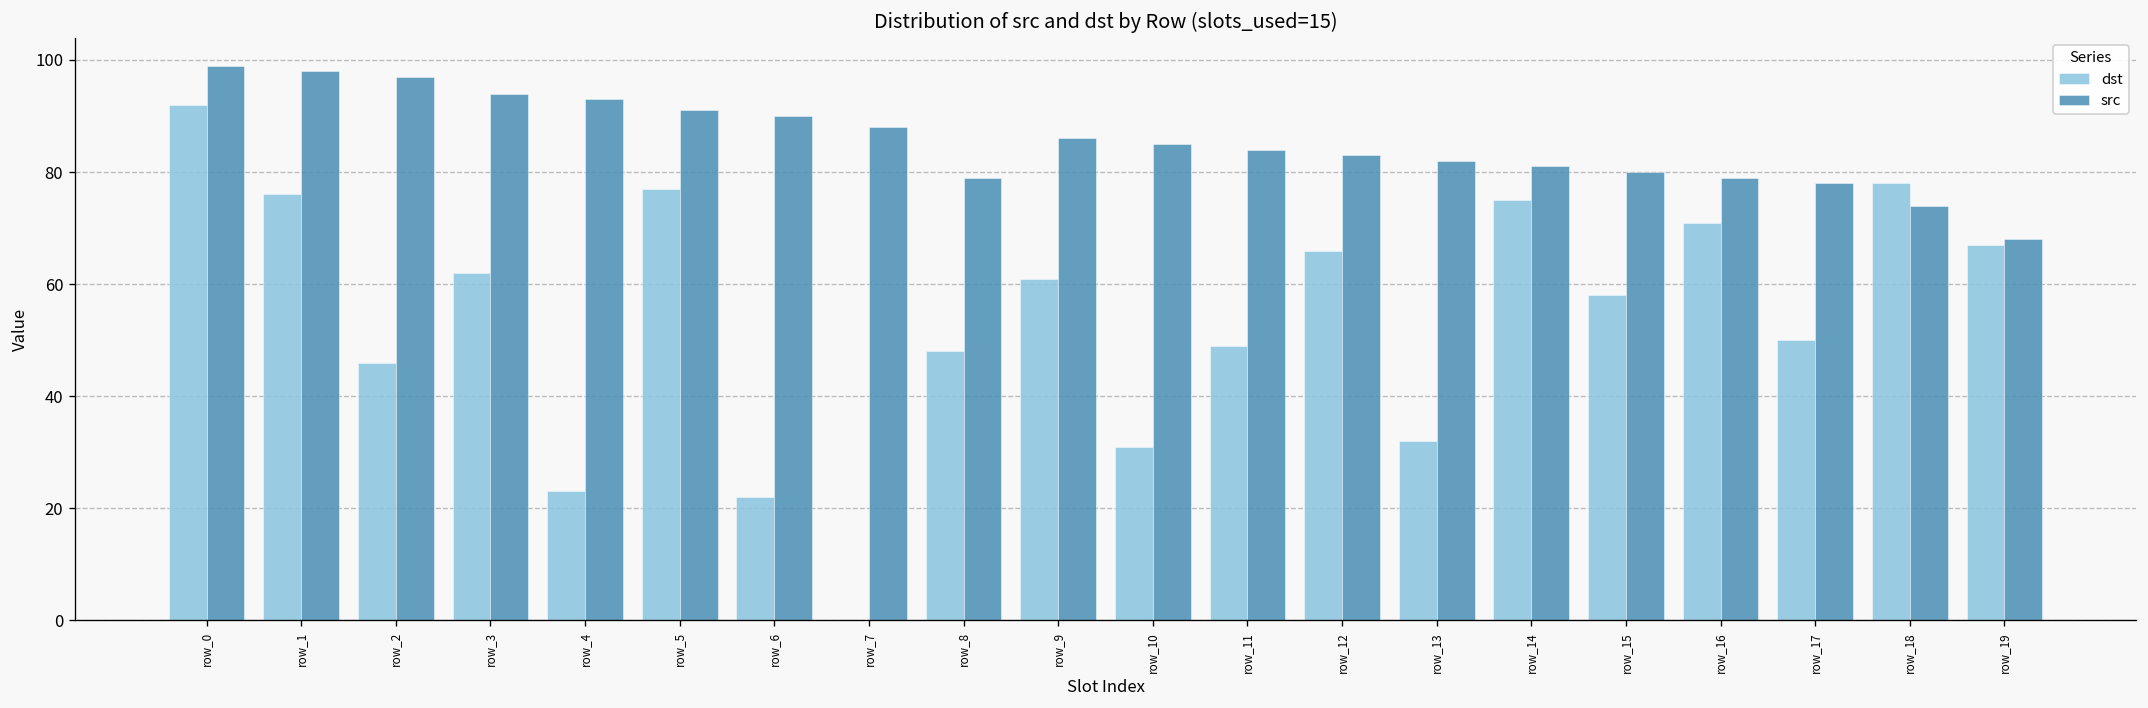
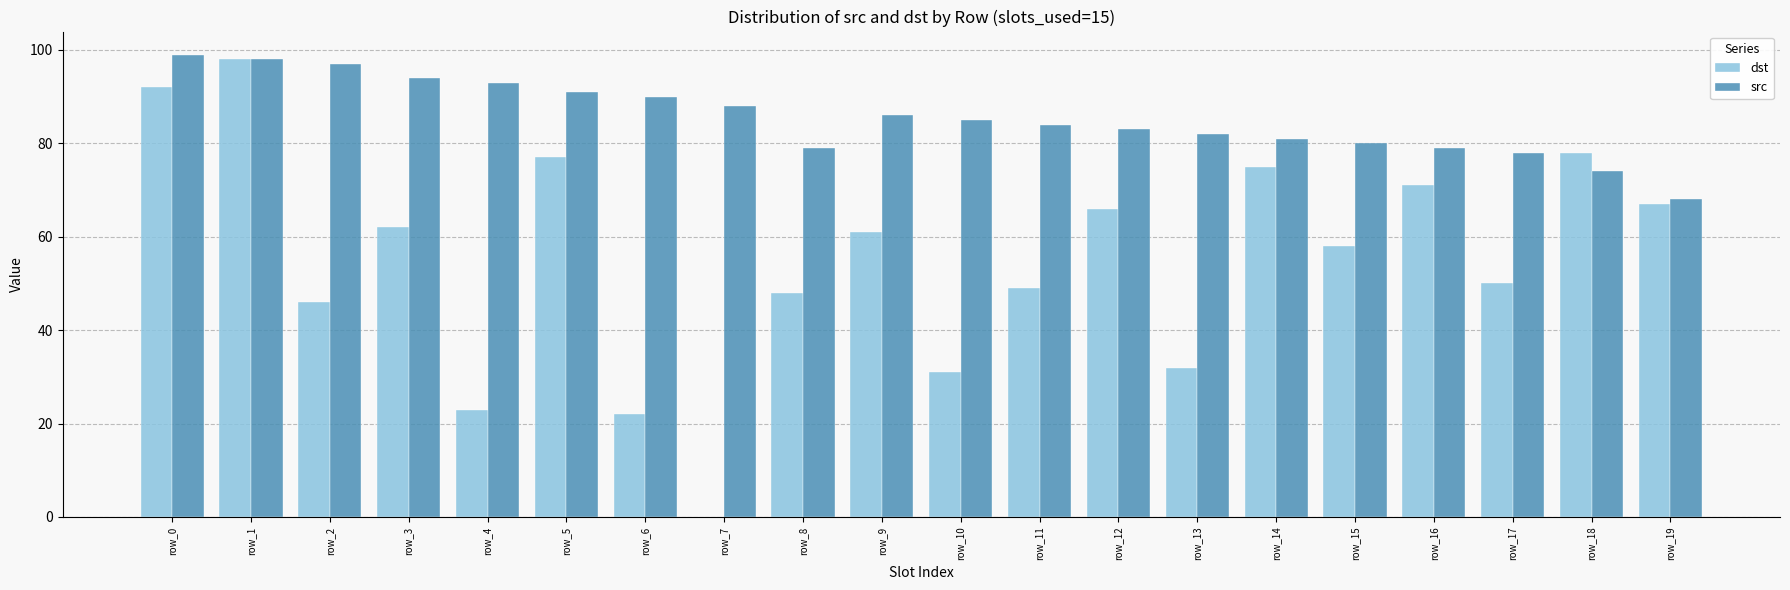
  {
    "dst": {
      "row_0": 92,
-     "row_1": 76,
+     "row_1": 98,
      "row_2": 46,
      "row_3": 62,
      "row_4": 23,
      "row_5": 77,
      "row_6": 22,
      "row_7": 0,
      "row_8": 48,
      "row_9": 61,
      "row_10": 31,
      "row_11": 49,
      "row_12": 66,
      "row_13": 32,
      "row_14": 75,
      "row_15": 58,
      "row_16": 71,
      "row_17": 50,
      "row_18": 78,
      "row_19": 67
    },
    "src": {
      "row_0": 99,
      "row_1": 98,
      "row_2": 97,
      "row_3": 94,
      "row_4": 93,
      "row_5": 91,
      "row_6": 90,
      "row_7": 88,
      "row_8": 79,
      "row_9": 86,
      "row_10": 85,
      "row_11": 84,
      "row_12": 83,
      "row_13": 82,
      "row_14": 81,
      "row_15": 80,
      "row_16": 79,
      "row_17": 78,
      "row_18": 74,
      "row_19": 68
    }
  }
